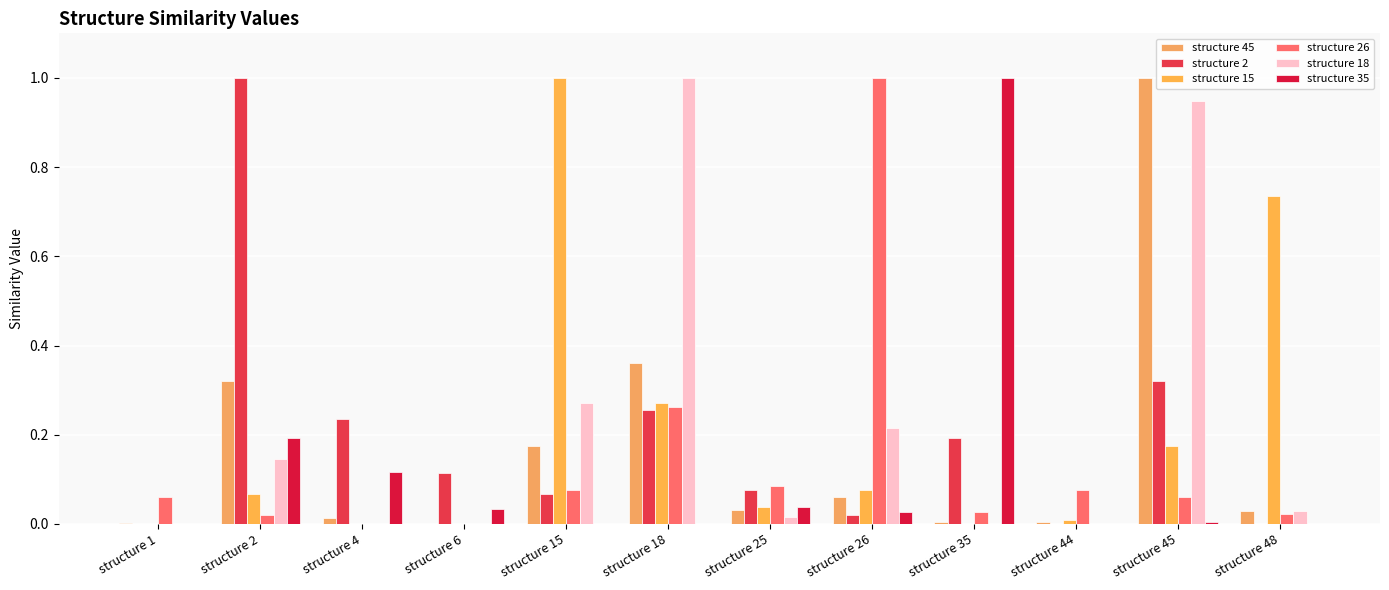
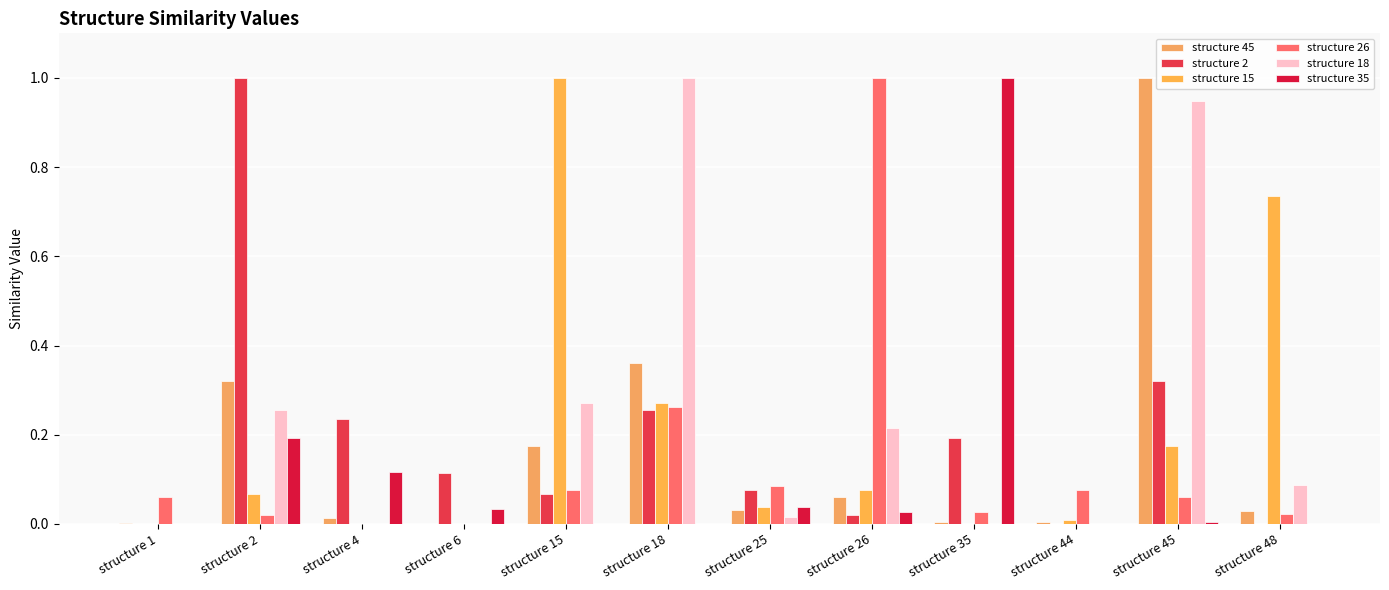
  {
    "structure 18": {
      "structure 1": 0.00,
-     "structure 2": 0.15,
+     "structure 2": 0.26,
      "structure 4": 0.00,
      "structure 6": 0.00,
      "structure 15": 0.27,
      "structure 18": 1.00,
      "structure 25": 0.02,
      "structure 26": 0.21,
      "structure 35": 0.00,
      "structure 44": 0.00,
      "structure 45": 0.95,
-     "structure 48": 0.03
+     "structure 48": 0.09
    }
  }
